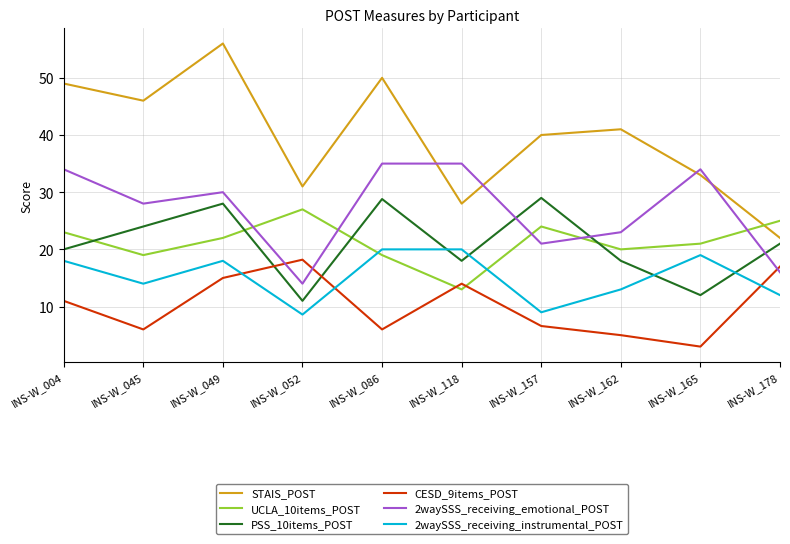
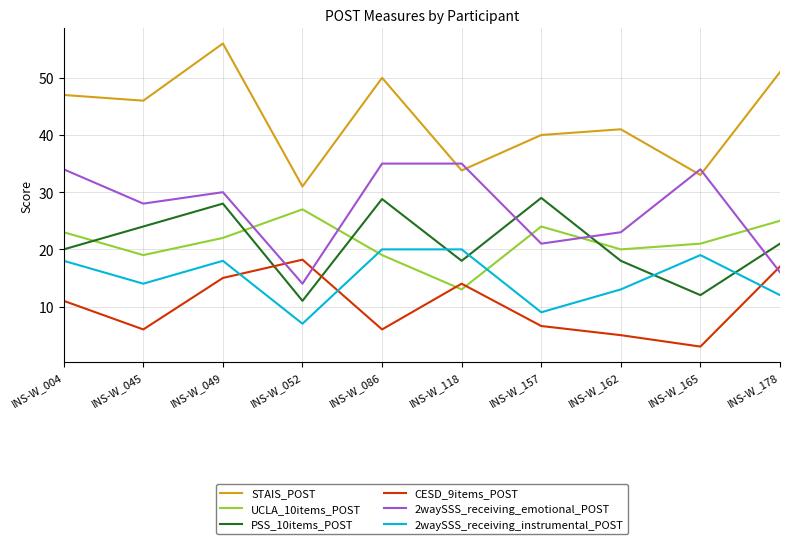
  {
    "STAIS_POST": {
-     "INS-W_004": 49,
+     "INS-W_004": 47,
      "INS-W_045": 46,
      "INS-W_049": 56,
      "INS-W_052": 31,
      "INS-W_086": 50,
-     "INS-W_118": 28,
+     "INS-W_118": 34,
      "INS-W_157": 40,
      "INS-W_162": 41,
      "INS-W_165": 33,
-     "INS-W_178": 22
+     "INS-W_178": 51
    },
    "UCLA_10items_POST": {
      "INS-W_004": 23,
      "INS-W_045": 19,
      "INS-W_049": 22,
      "INS-W_052": 27,
      "INS-W_086": 19,
      "INS-W_118": 13,
      "INS-W_157": 24,
      "INS-W_162": 20,
      "INS-W_165": 21,
      "INS-W_178": 25
    },
    "PSS_10items_POST": {
      "INS-W_004": 20,
      "INS-W_045": 24,
      "INS-W_049": 28,
      "INS-W_052": 11,
      "INS-W_086": 29,
      "INS-W_118": 18,
      "INS-W_157": 29,
      "INS-W_162": 18,
      "INS-W_165": 12,
      "INS-W_178": 21
    },
    "CESD_9items_POST": {
      "INS-W_004": 11,
      "INS-W_045": 6,
      "INS-W_049": 15,
      "INS-W_052": 18,
      "INS-W_086": 6,
      "INS-W_118": 14,
      "INS-W_157": 7,
      "INS-W_162": 5,
      "INS-W_165": 3,
      "INS-W_178": 17
    },
    "2waySSS_receiving_emotional_POST": {
      "INS-W_004": 34,
      "INS-W_045": 28,
      "INS-W_049": 30,
      "INS-W_052": 14,
      "INS-W_086": 35,
      "INS-W_118": 35,
      "INS-W_157": 21,
      "INS-W_162": 23,
      "INS-W_165": 34,
      "INS-W_178": 16
    },
    "2waySSS_receiving_instrumental_POST": {
      "INS-W_004": 18,
      "INS-W_045": 14,
      "INS-W_049": 18,
-     "INS-W_052": 9,
+     "INS-W_052": 7,
      "INS-W_086": 20,
      "INS-W_118": 20,
      "INS-W_157": 9,
      "INS-W_162": 13,
      "INS-W_165": 19,
      "INS-W_178": 12
    }
  }
